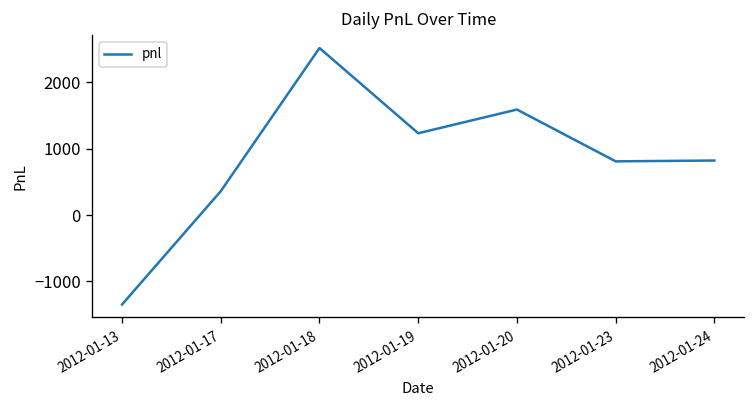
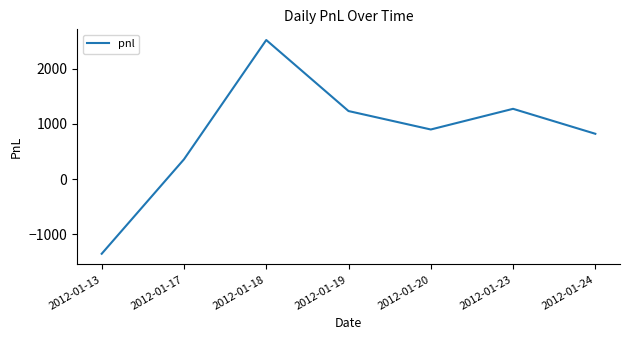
  {
    "2012-01-13": -1400,
    "2012-01-17": 400,
    "2012-01-18": 2500,
    "2012-01-19": 1200,
-   "2012-01-20": 1600,
-   "2012-01-23": 800,
+   "2012-01-20": 900,
+   "2012-01-23": 1300,
    "2012-01-24": 800
  }
